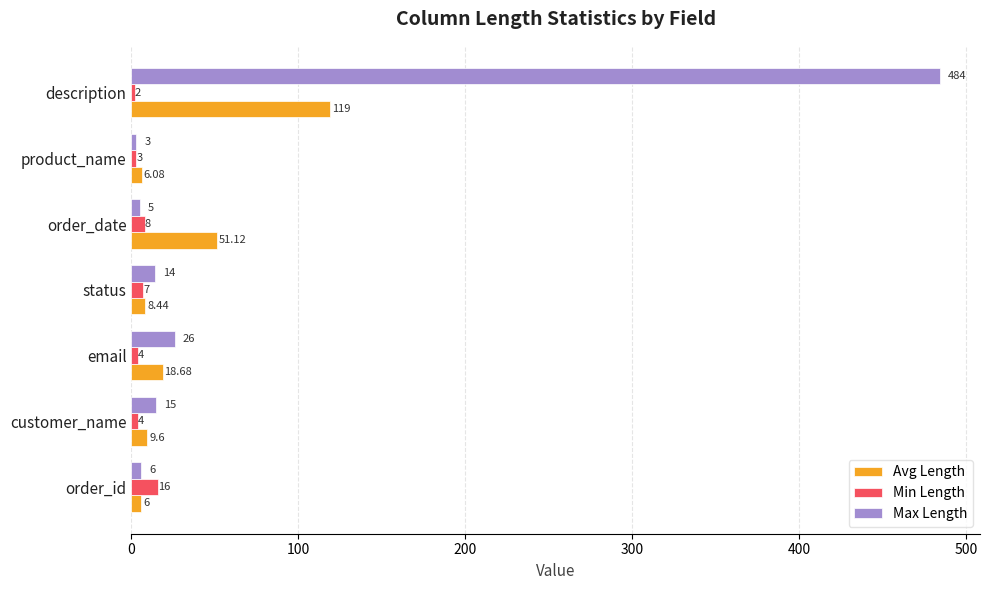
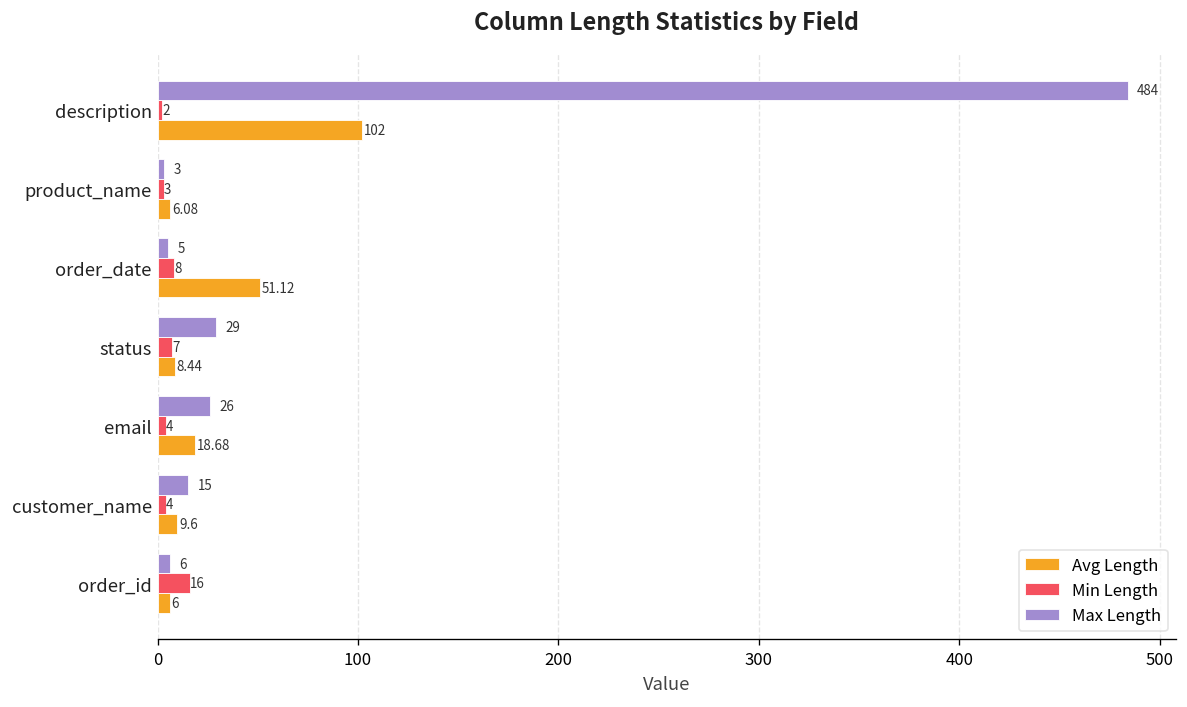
  {
    "Avg Length": {
-     "description": 119,
+     "description": 102,
      "product_name": 6.08,
      "order_date": 51.12,
      "status": 8.44,
      "email": 18.68,
      "customer_name": 9.6,
      "order_id": 6
    },
    "Min Length": {
      "description": 2,
      "product_name": 3,
      "order_date": 8,
      "status": 7,
      "email": 4,
      "customer_name": 4,
      "order_id": 16
    },
    "Max Length": {
      "description": 484,
      "product_name": 3,
      "order_date": 5,
-     "status": 14,
+     "status": 29,
      "email": 26,
      "customer_name": 15,
      "order_id": 6
    }
  }
